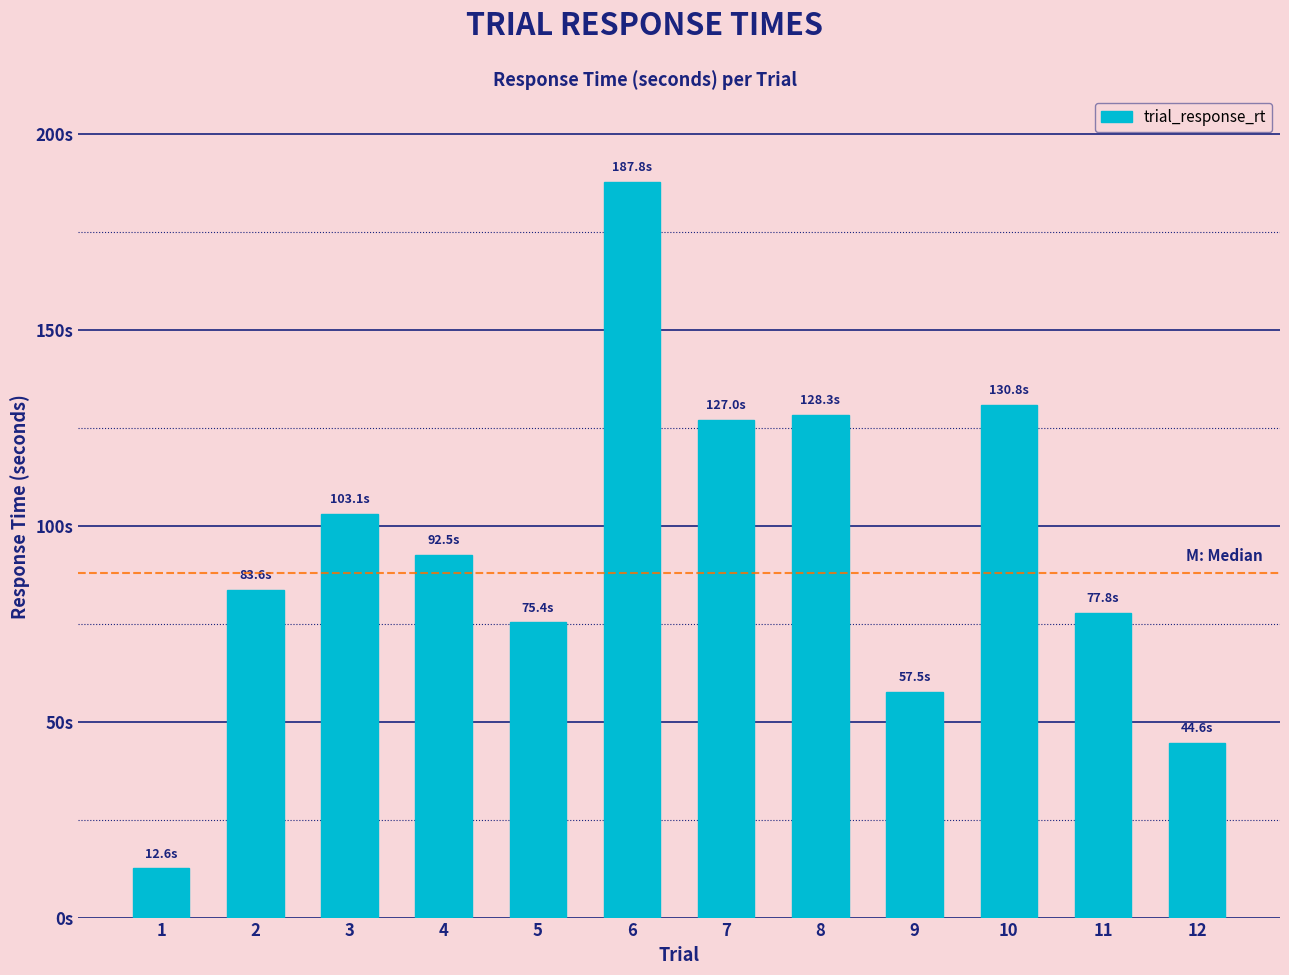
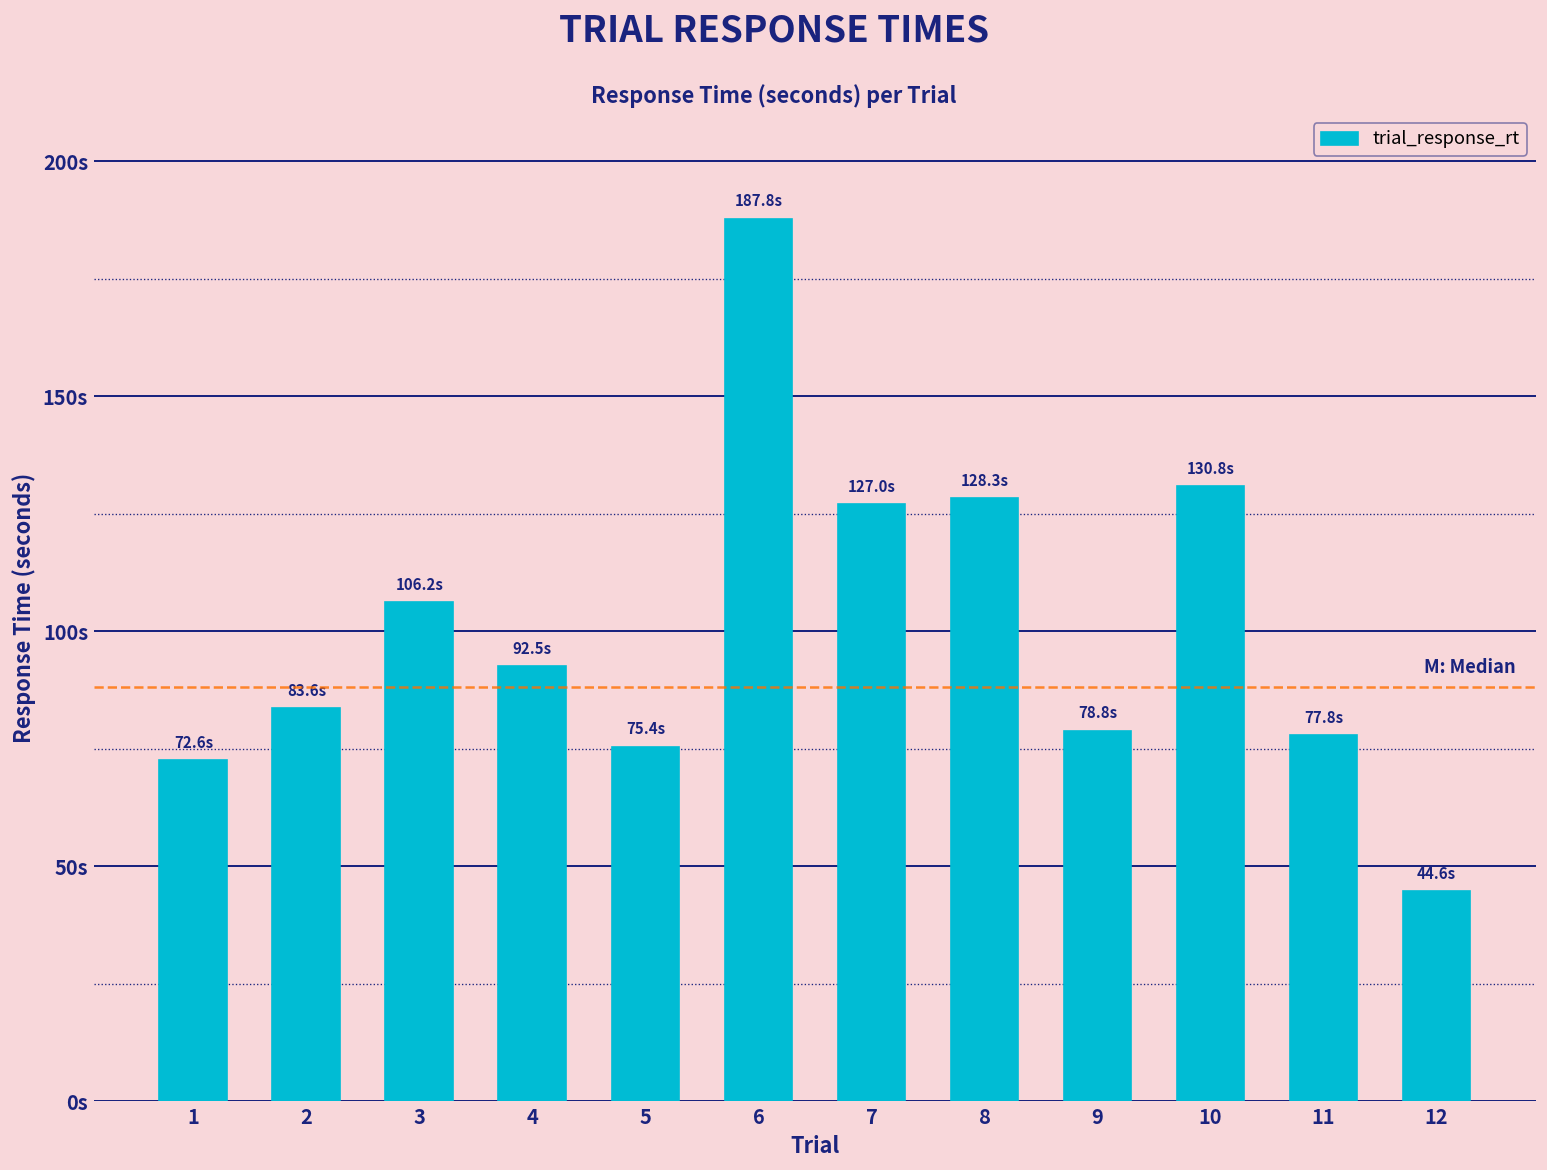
  {
-   "1": "12.6s",
+   "1": "72.6s",
    "2": "83.6s",
-   "3": "103.1s",
+   "3": "106.2s",
    "4": "92.5s",
    "5": "75.4s",
    "6": "187.8s",
    "7": "127.0s",
    "8": "128.3s",
-   "9": "57.5s",
+   "9": "78.8s",
    "10": "130.8s",
    "11": "77.8s",
    "12": "44.6s"
  }
